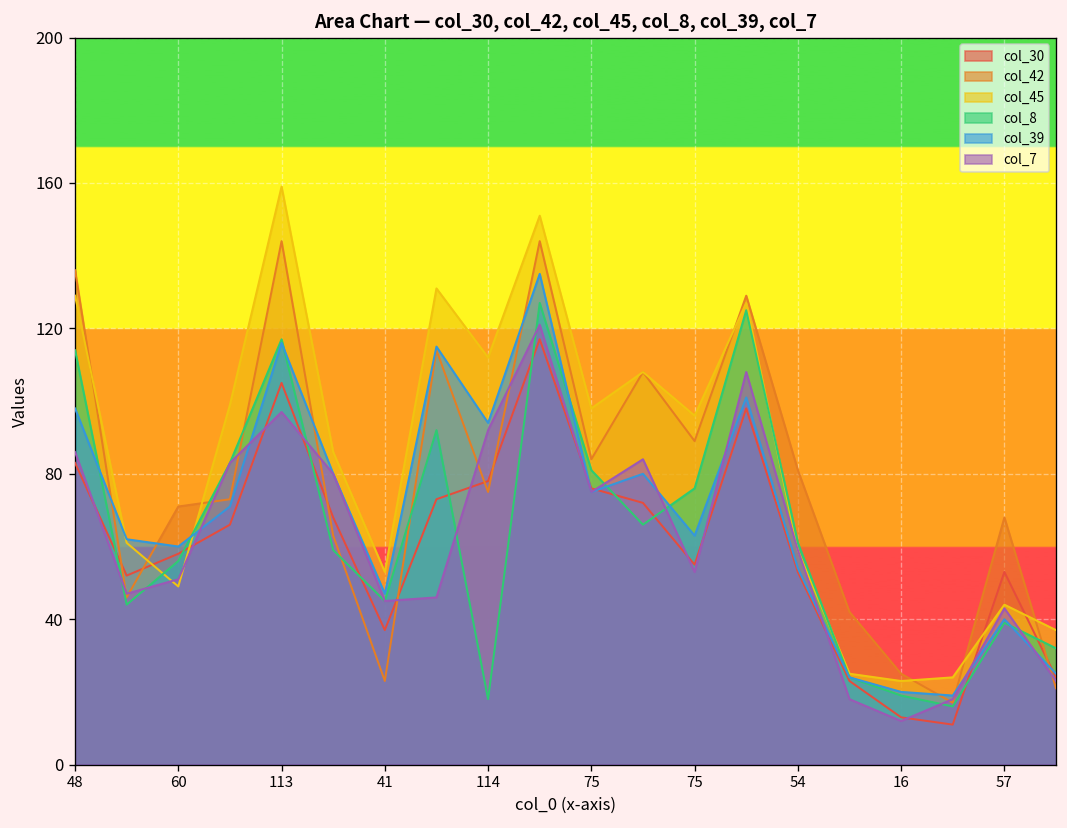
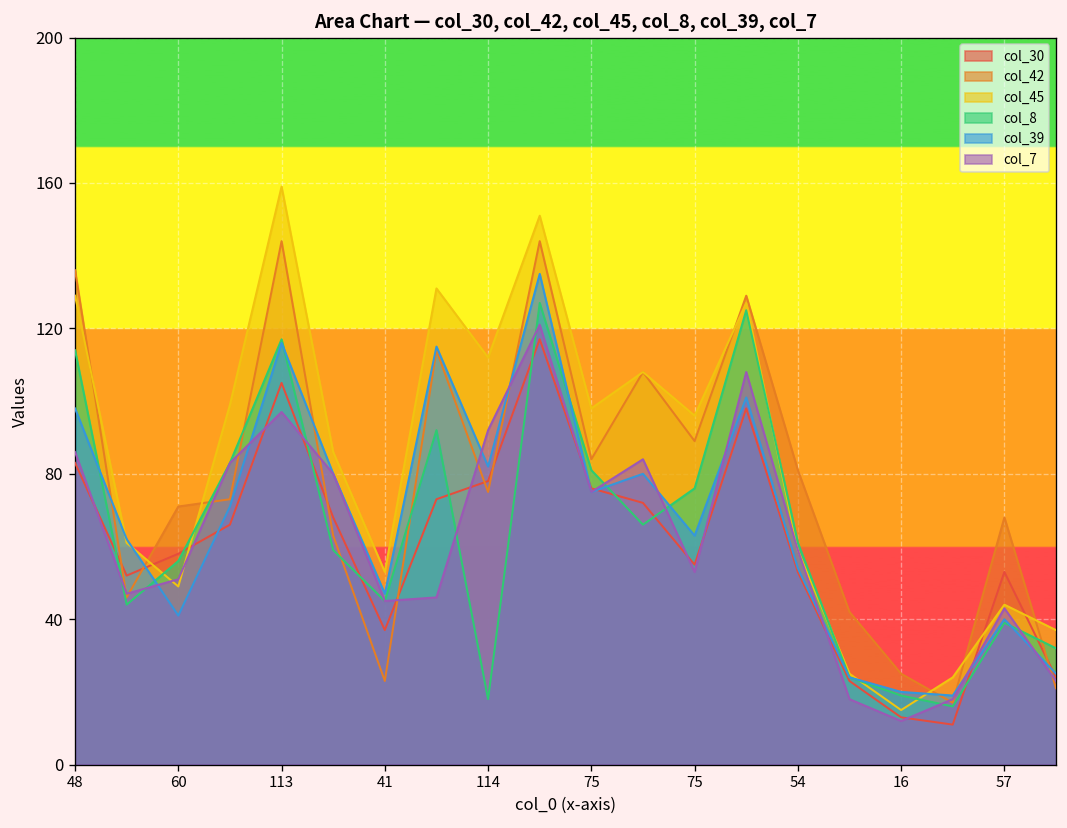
  {
    "col_45": {
      "48": 129,
      "60": 49,
      "113": 159,
      "41": 53,
      "114": 112,
-     "16": 23,
+     "16": 15,
      "57": 44
    },
    "col_8": {
      "48": 114,
      "60": 56,
      "113": 117,
      "114": 18,
      "54": 61,
      "16": 19,
      "57": 39
    },
    "col_39": {
      "48": 98,
-     "60": 60,
+     "60": 41,
      "113": 116,
      "41": 47,
-     "114": 94,
+     "114": 82,
      "54": 54,
      "16": 20,
      "57": 40
    },
    "col_7": {
      "48": 86,
      "60": 51,
      "113": 97,
      "114": 92,
      "16": 12,
      "57": 43
    }
  }
